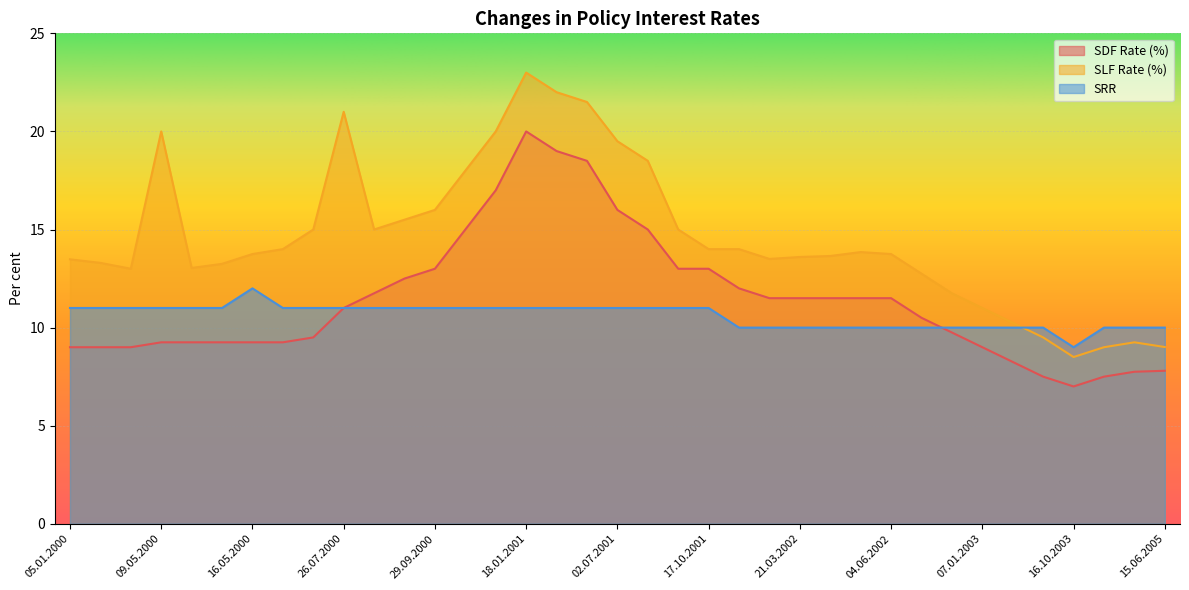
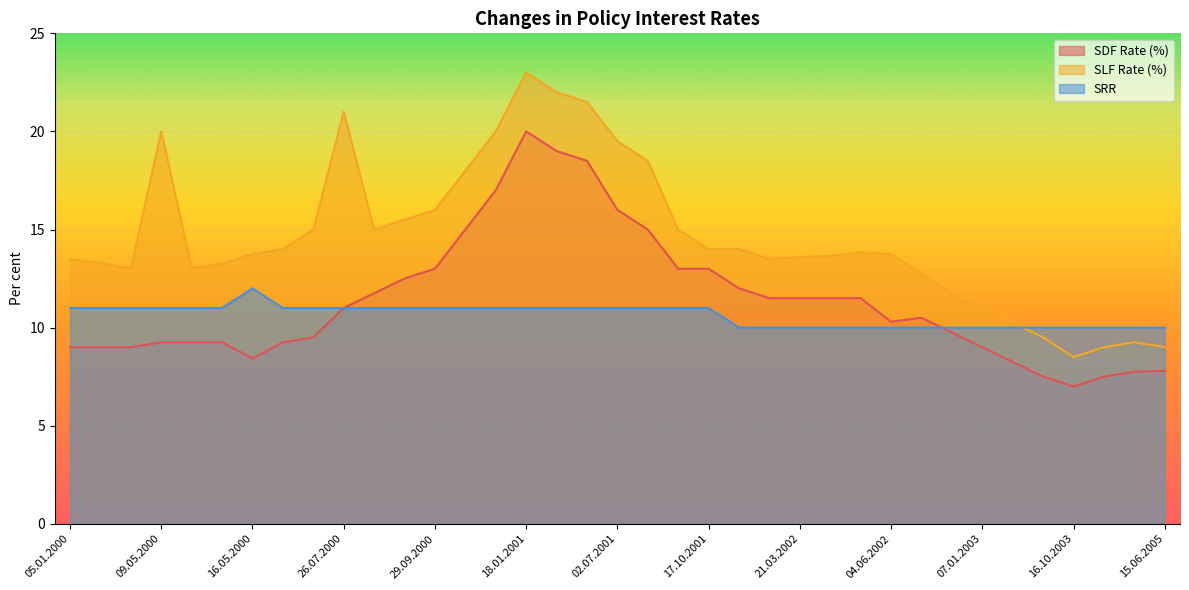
  {
    "SDF Rate (%)": {
      "05.01.2000": 9.0,
      "09.05.2000": 9.3,
-     "16.05.2000": 9.3,
+     "16.05.2000": 8.4,
      "29.09.2000": 13.0,
      "18.01.2001": 20.0,
      "02.07.2001": 16.0,
      "17.10.2001": 13.0,
      "21.03.2002": 11.5,
-     "04.06.2002": 11.5,
+     "04.06.2002": 10.3,
      "07.01.2003": 9.0,
      "16.10.2003": 7.0,
      "15.06.2005": 7.8
    },
    "SLF Rate (%)": {
      "05.01.2000": 13.5,
      "09.05.2000": 20.0,
      "16.05.2000": 13.8,
      "26.07.2000": 21.0,
      "29.09.2000": 16.0,
      "18.01.2001": 23.0,
      "02.07.2001": 19.5,
      "17.10.2001": 14.0,
      "21.03.2002": 13.6,
      "04.06.2002": 13.8,
      "07.01.2003": 11.0,
      "16.10.2003": 8.5,
      "15.06.2005": 9.0
    },
    "SRR": {
      "05.01.2000": 11,
      "09.05.2000": 11,
      "16.05.2000": 12,
      "29.09.2000": 11,
      "18.01.2001": 11,
      "02.07.2001": 11,
      "17.10.2001": 11,
      "21.03.2002": 10,
      "04.06.2002": 10,
      "07.01.2003": 10,
-     "16.10.2003": 9,
+     "16.10.2003": 10,
      "15.06.2005": 10
    }
  }
